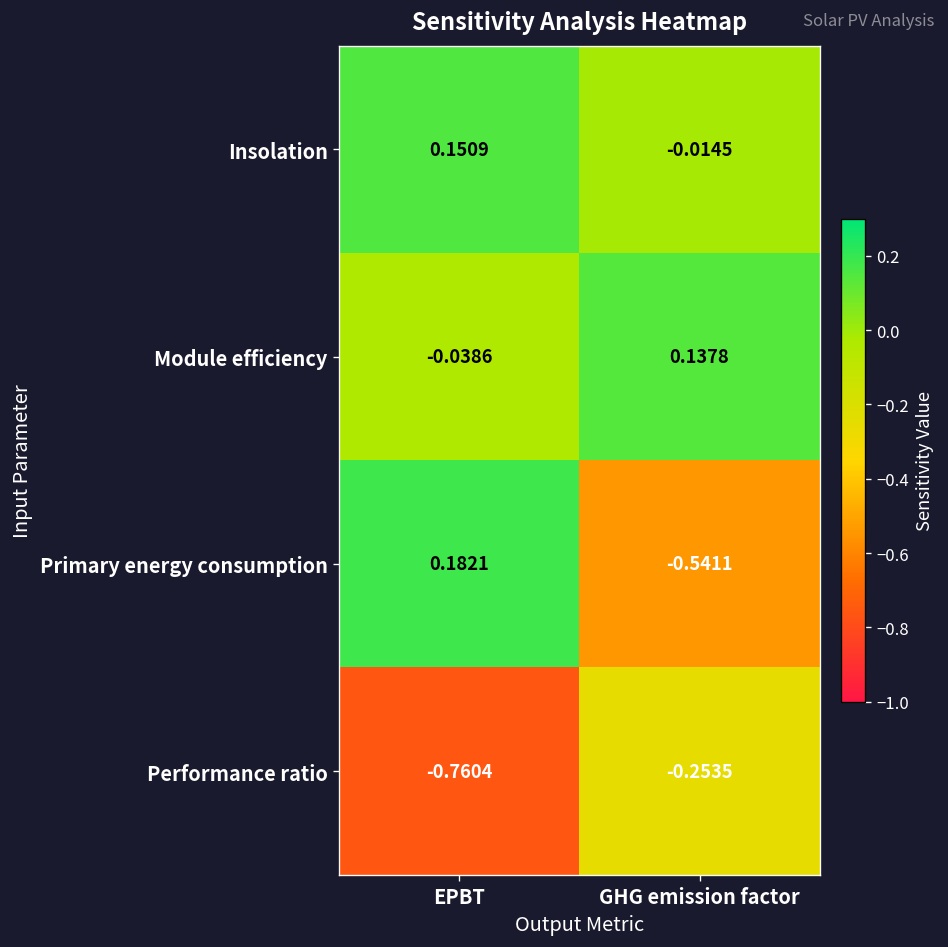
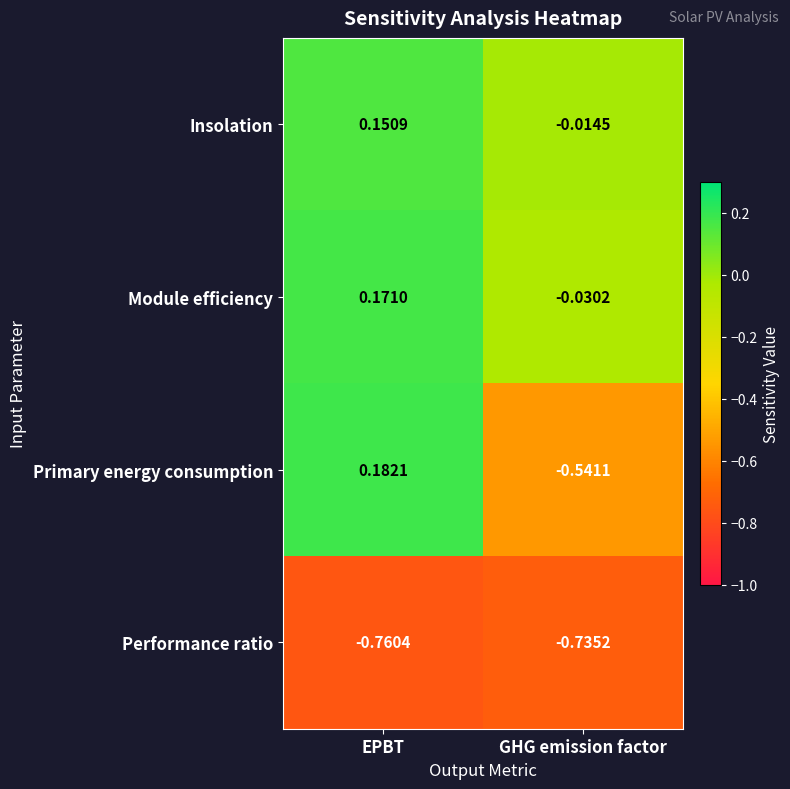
  {
    "Insolation": {
      "EPBT": 0.1509,
      "GHG emission factor": -0.0145
    },
    "Module efficiency": {
-     "EPBT": -0.0386,
-     "GHG emission factor": 0.1378
+     "EPBT": 0.1710,
+     "GHG emission factor": -0.0302
    },
    "Primary energy consumption": {
      "EPBT": 0.1821,
      "GHG emission factor": -0.5411
    },
    "Performance ratio": {
      "EPBT": -0.7604,
-     "GHG emission factor": -0.2535
+     "GHG emission factor": -0.7352
    }
  }
